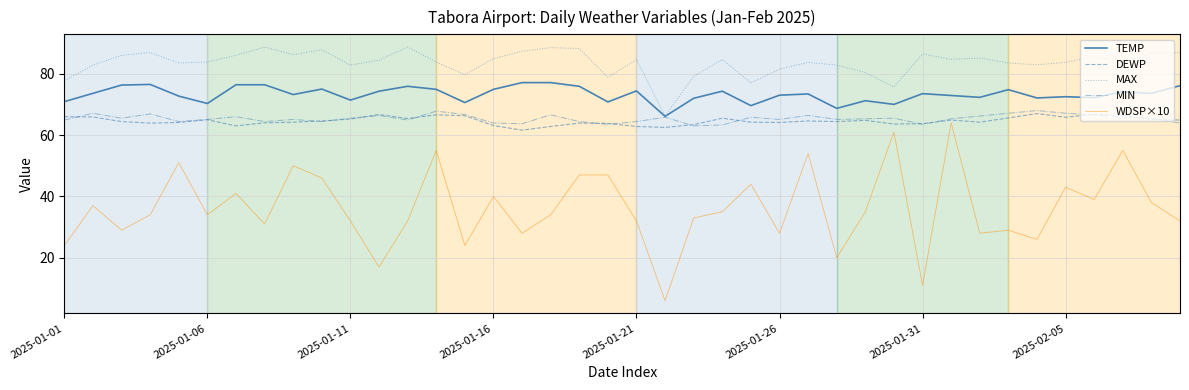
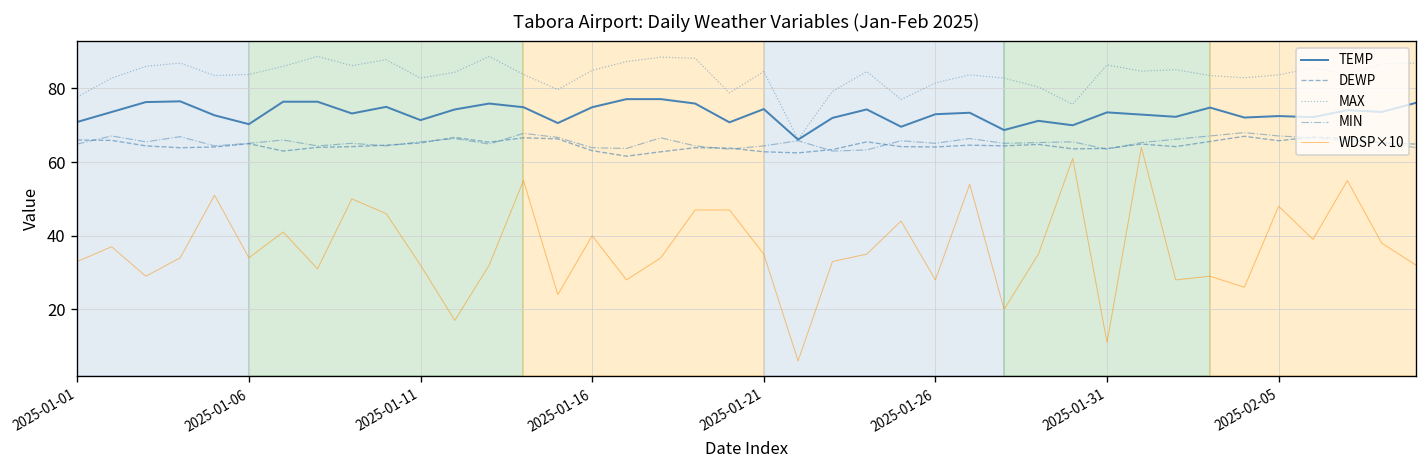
  {
    "WDSP×10": {
-     "2025-01-01": 24,
+     "2025-01-01": 33,
      "2025-01-06": 34,
      "2025-01-11": 32,
      "2025-01-16": 40,
-     "2025-01-21": 32,
+     "2025-01-21": 35,
      "2025-01-26": 28,
      "2025-01-31": 11,
-     "2025-02-05": 43
+     "2025-02-05": 48
    }
  }
